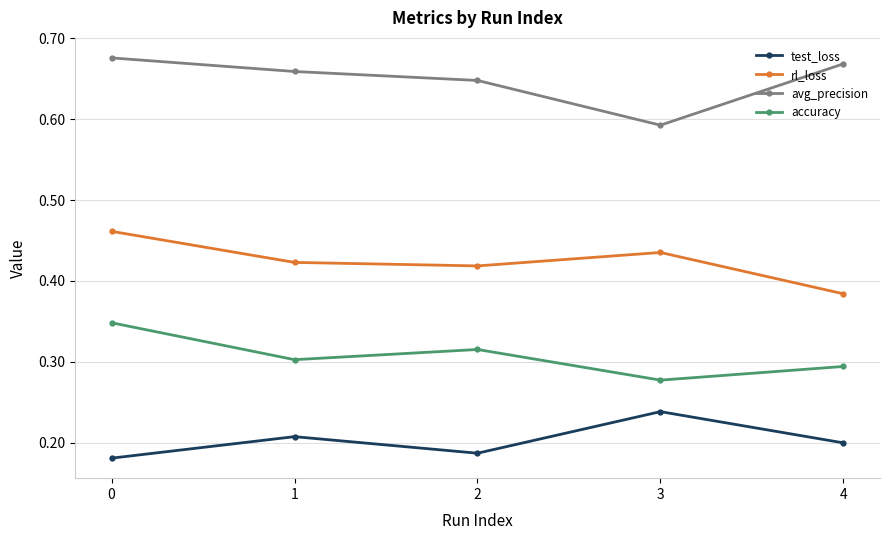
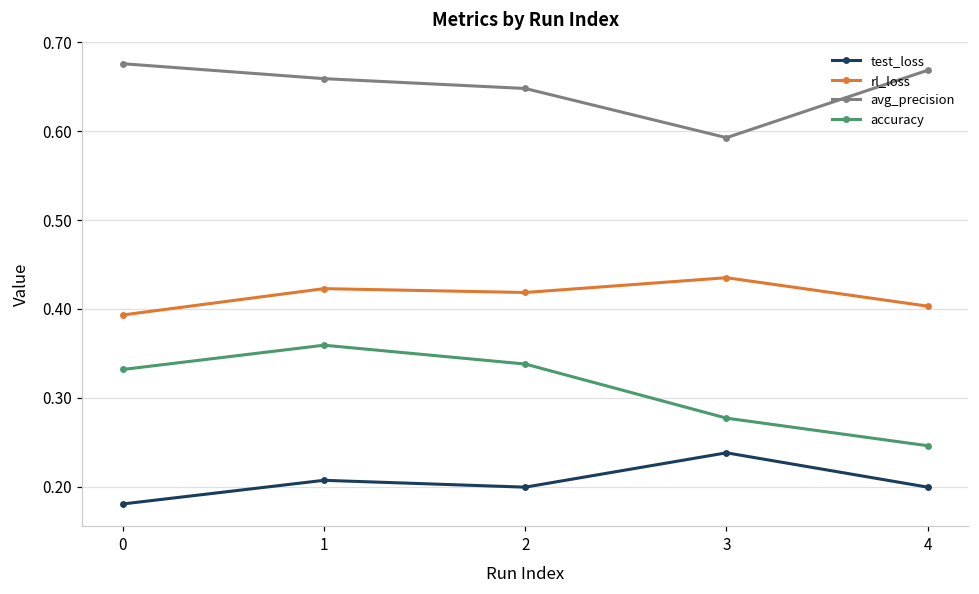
  {
    "test_loss": {
      "0": 0.18,
      "1": 0.21,
-     "2": 0.19,
+     "2": 0.20,
      "3": 0.24,
      "4": 0.20
    },
    "rl_loss": {
-     "0": 0.46,
+     "0": 0.39,
      "1": 0.42,
      "2": 0.42,
      "3": 0.44,
-     "4": 0.38
+     "4": 0.40
    },
    "avg_precision": {
      "0": 0.68,
      "1": 0.66,
      "2": 0.65,
      "3": 0.59,
      "4": 0.67
    },
    "accuracy": {
-     "0": 0.35,
-     "1": 0.30,
-     "2": 0.32,
+     "0": 0.33,
+     "1": 0.36,
+     "2": 0.34,
      "3": 0.28,
-     "4": 0.29
+     "4": 0.25
    }
  }
